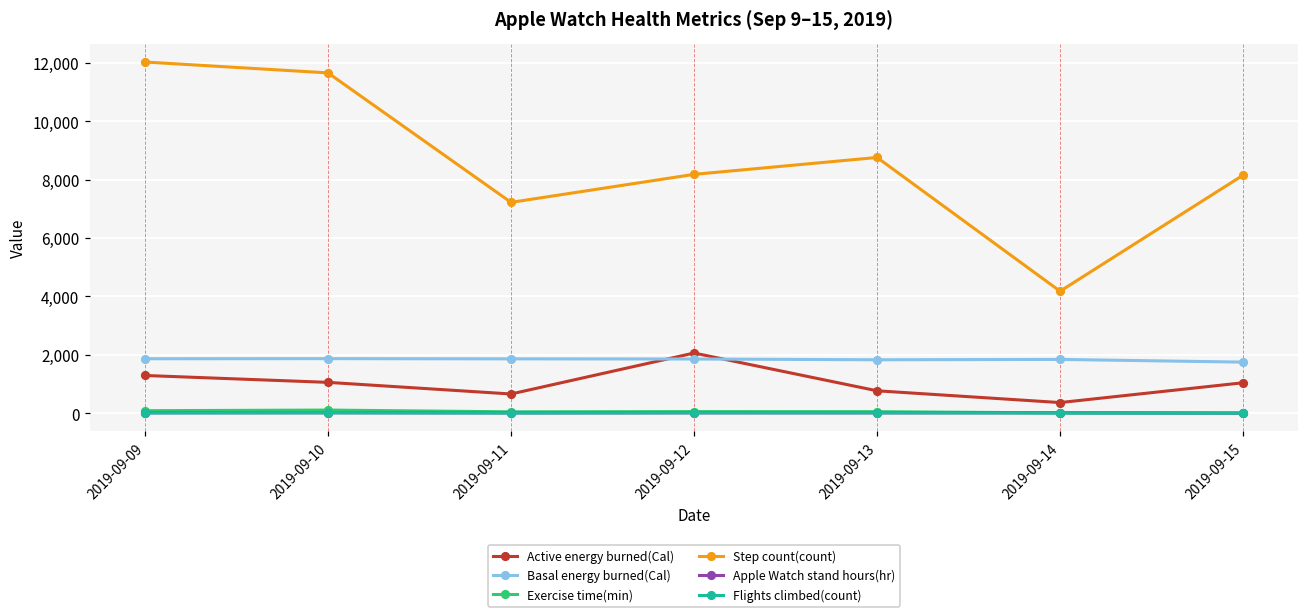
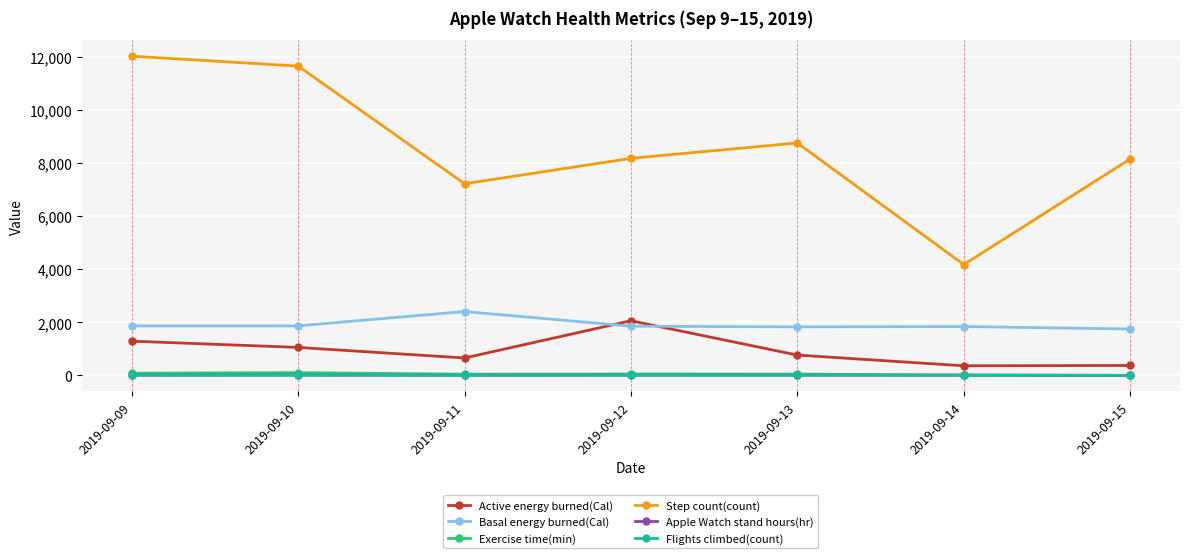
  {
    "Active energy burned(Cal)": {
      "2019-09-09": "1,300",
      "2019-09-10": "1,100",
      "2019-09-11": "700",
      "2019-09-12": "2,100",
      "2019-09-13": "800",
      "2019-09-14": "400",
-     "2019-09-15": "1,000"
+     "2019-09-15": "400"
    },
    "Basal energy burned(Cal)": {
      "2019-09-09": "1,900",
      "2019-09-10": "1,900",
-     "2019-09-11": "1,900",
+     "2019-09-11": "2,400",
      "2019-09-12": "1,900",
      "2019-09-13": "1,800",
      "2019-09-14": "1,800",
      "2019-09-15": "1,700"
    },
    "Step count(count)": {
      "2019-09-09": "12,000",
      "2019-09-10": "11,700",
      "2019-09-11": "7,200",
      "2019-09-12": "8,200",
      "2019-09-13": "8,800",
      "2019-09-14": "4,200",
      "2019-09-15": "8,200"
    }
  }
